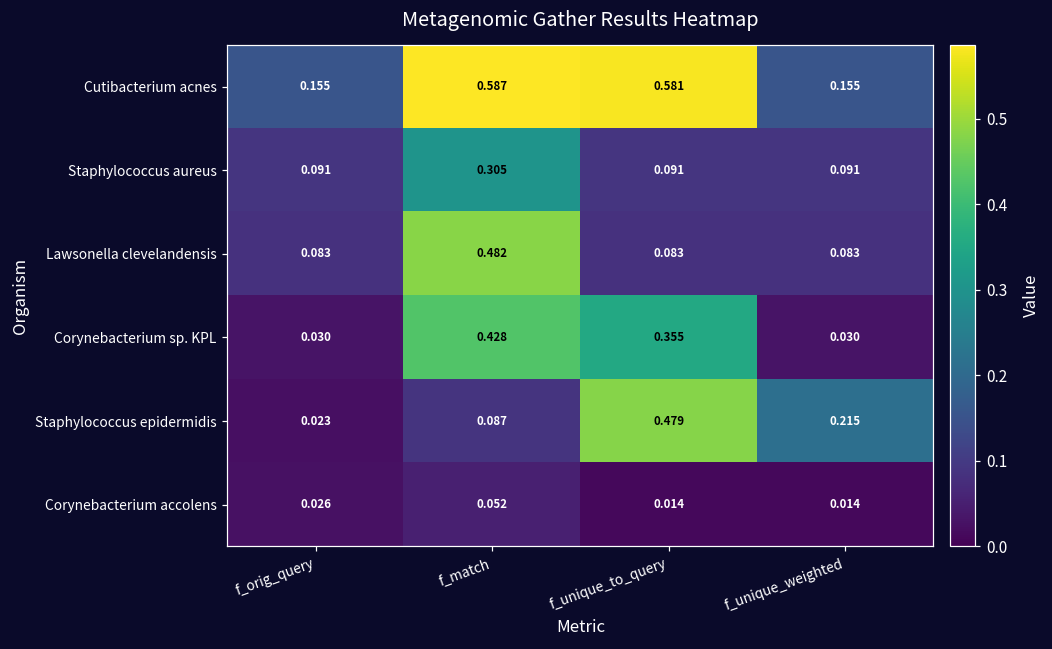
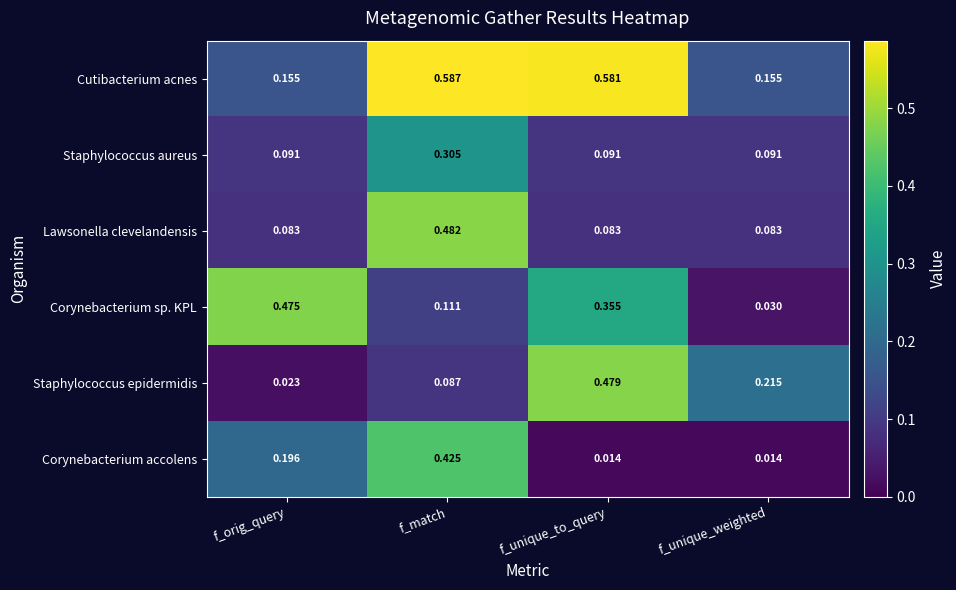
  {
    "Cutibacterium acnes": {
      "f_orig_query": 0.155,
      "f_match": 0.587,
      "f_unique_to_query": 0.581,
      "f_unique_weighted": 0.155
    },
    "Staphylococcus aureus": {
      "f_orig_query": 0.091,
      "f_match": 0.305,
      "f_unique_to_query": 0.091,
      "f_unique_weighted": 0.091
    },
    "Lawsonella clevelandensis": {
      "f_orig_query": 0.083,
      "f_match": 0.482,
      "f_unique_to_query": 0.083,
      "f_unique_weighted": 0.083
    },
    "Corynebacterium sp. KPL": {
-     "f_orig_query": 0.030,
-     "f_match": 0.428,
+     "f_orig_query": 0.475,
+     "f_match": 0.111,
      "f_unique_to_query": 0.355,
      "f_unique_weighted": 0.030
    },
    "Staphylococcus epidermidis": {
      "f_orig_query": 0.023,
      "f_match": 0.087,
      "f_unique_to_query": 0.479,
      "f_unique_weighted": 0.215
    },
    "Corynebacterium accolens": {
-     "f_orig_query": 0.026,
-     "f_match": 0.052,
+     "f_orig_query": 0.196,
+     "f_match": 0.425,
      "f_unique_to_query": 0.014,
      "f_unique_weighted": 0.014
    }
  }
